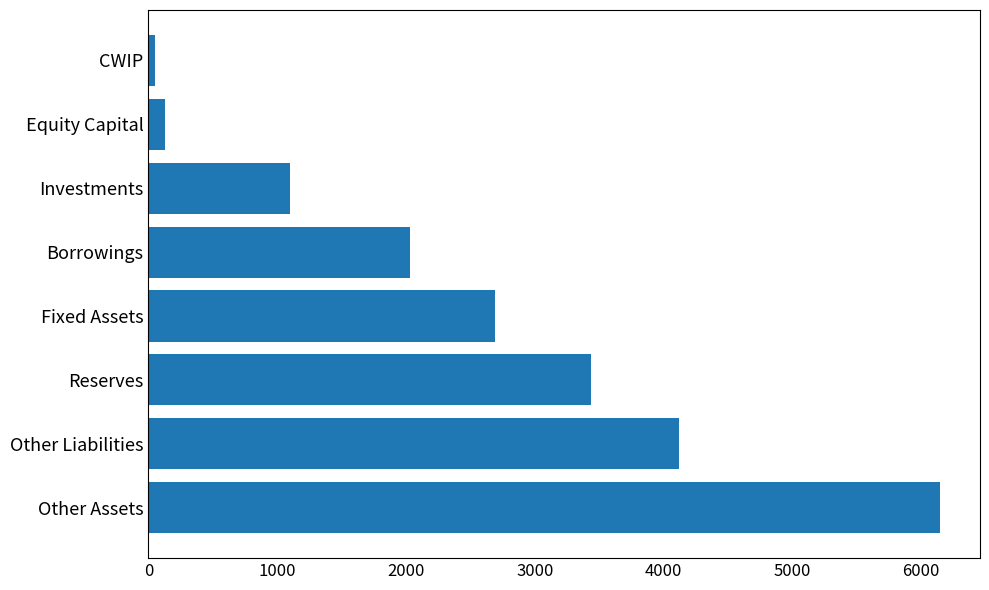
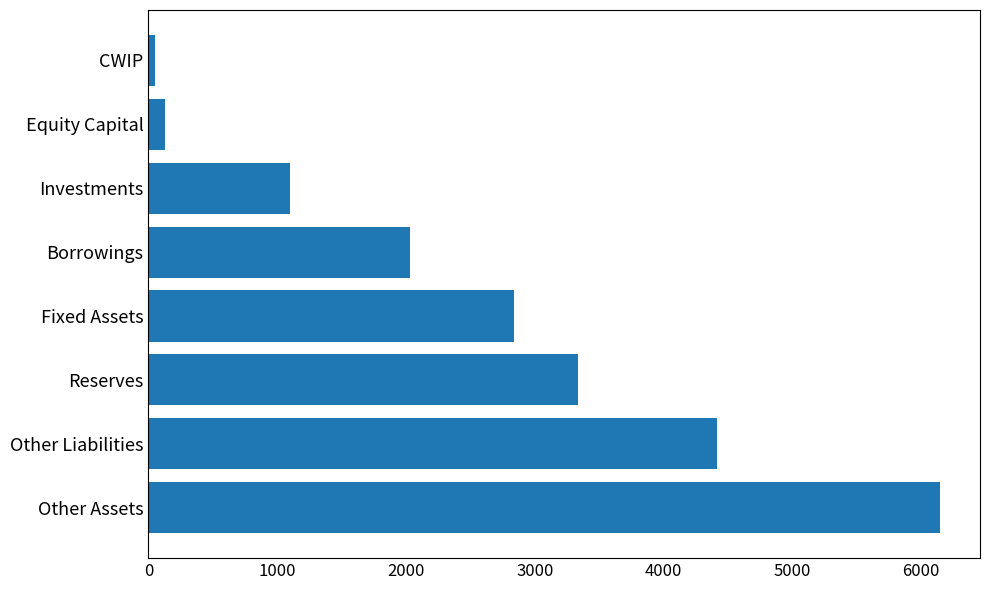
  {
    "CWIP": 50,
    "Equity Capital": 130,
    "Investments": 1100,
    "Borrowings": 2030,
-   "Fixed Assets": 2690,
-   "Reserves": 3430,
-   "Other Liabilities": 4120,
+   "Fixed Assets": 2840,
+   "Reserves": 3330,
+   "Other Liabilities": 4420,
    "Other Assets": 6150
  }
